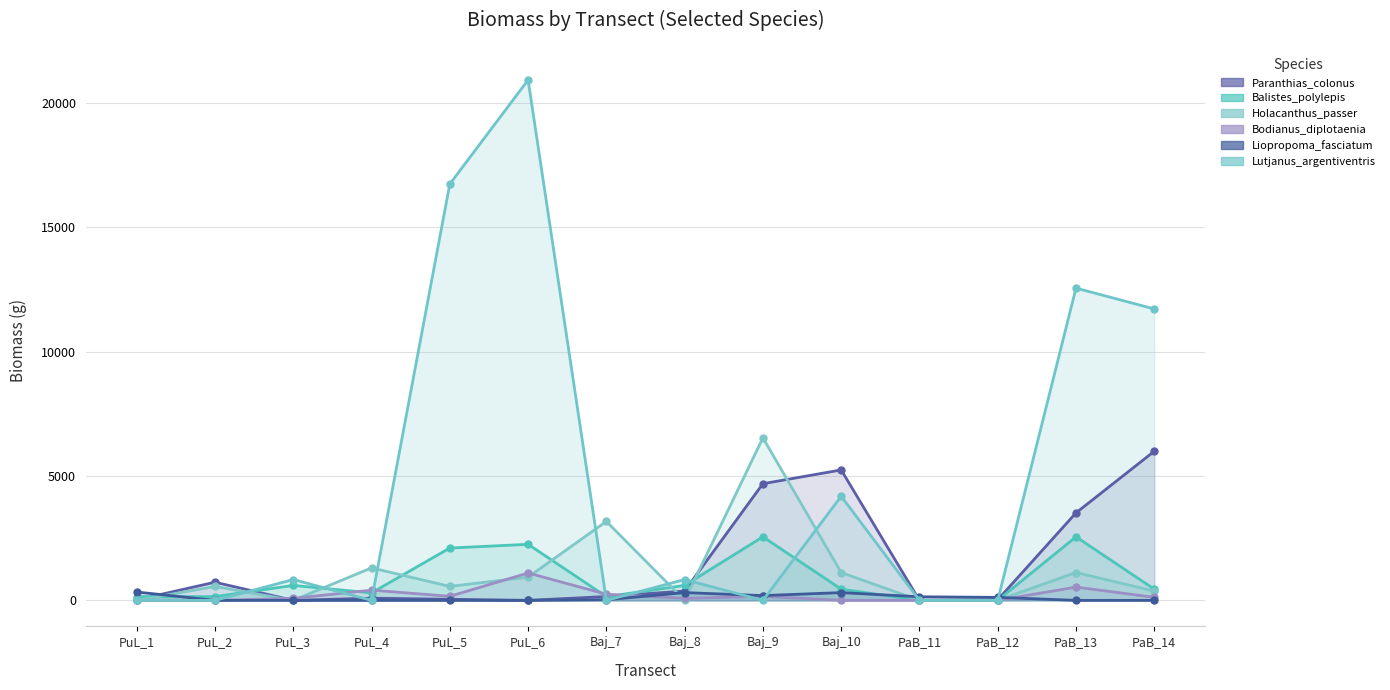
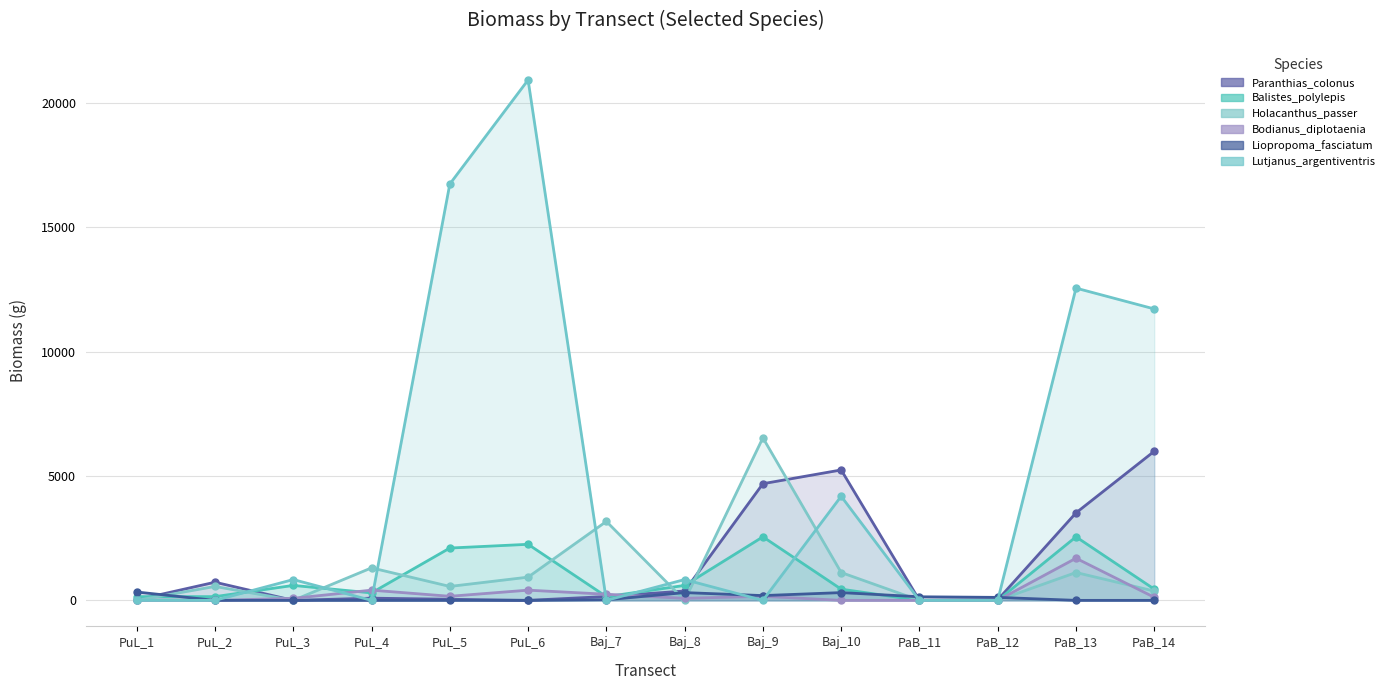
  {
    "Bodianus_diplotaenia": {
      "PuL_4": 400,
      "PuL_5": 200,
-     "PuL_6": 1100,
+     "PuL_6": 400,
      "Baj_10": 0,
-     "PaB_13": 500,
+     "PaB_13": 1700,
      "PaB_14": 100
    }
  }
